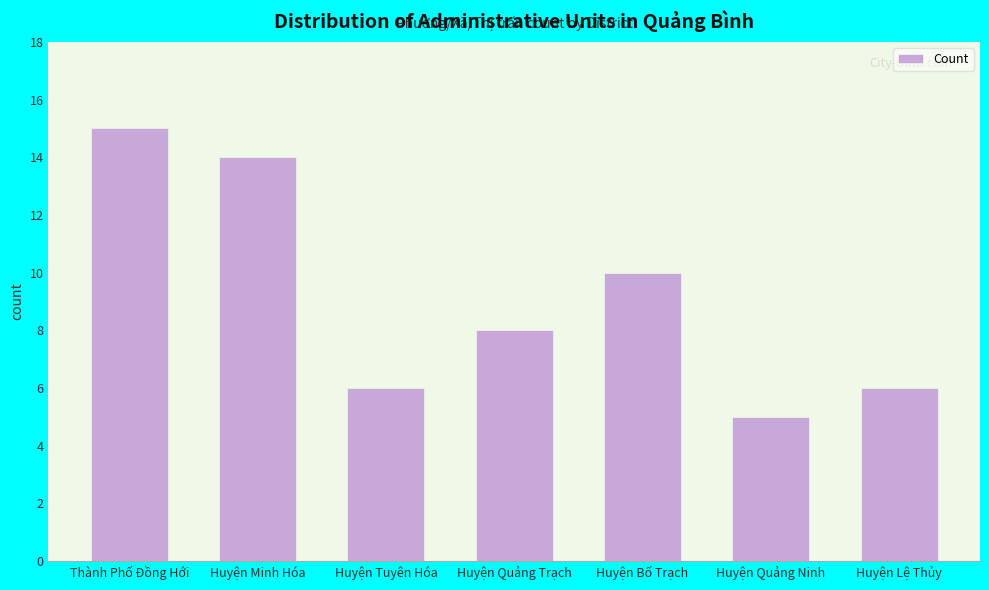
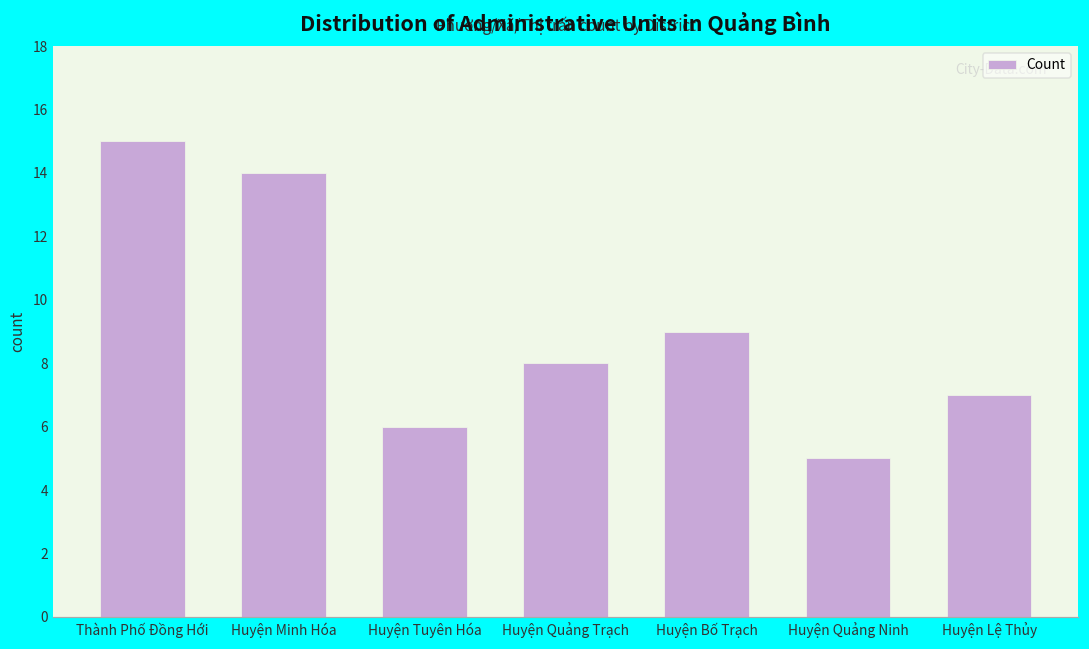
  {
    "Thành Phố Đồng Hới": 15,
    "Huyện Minh Hóa": 14,
    "Huyện Tuyên Hóa": 6,
    "Huyện Quảng Trạch": 8,
-   "Huyện Bố Trạch": 10,
+   "Huyện Bố Trạch": 9,
    "Huyện Quảng Ninh": 5,
-   "Huyện Lệ Thủy": 6
+   "Huyện Lệ Thủy": 7
  }
